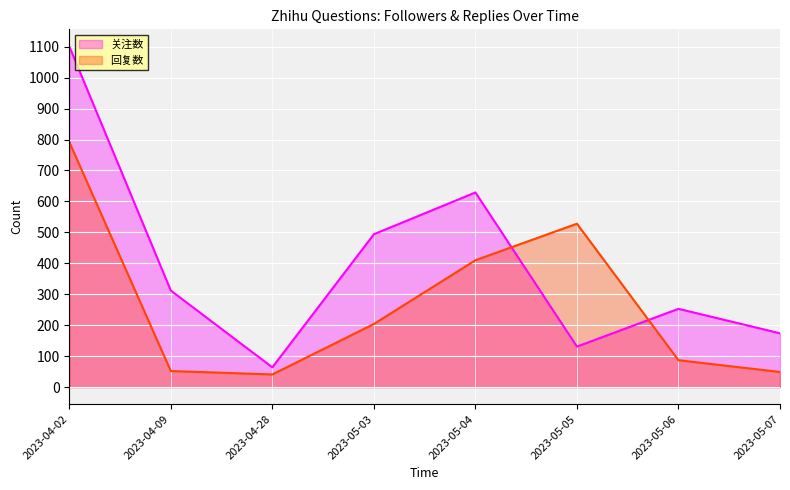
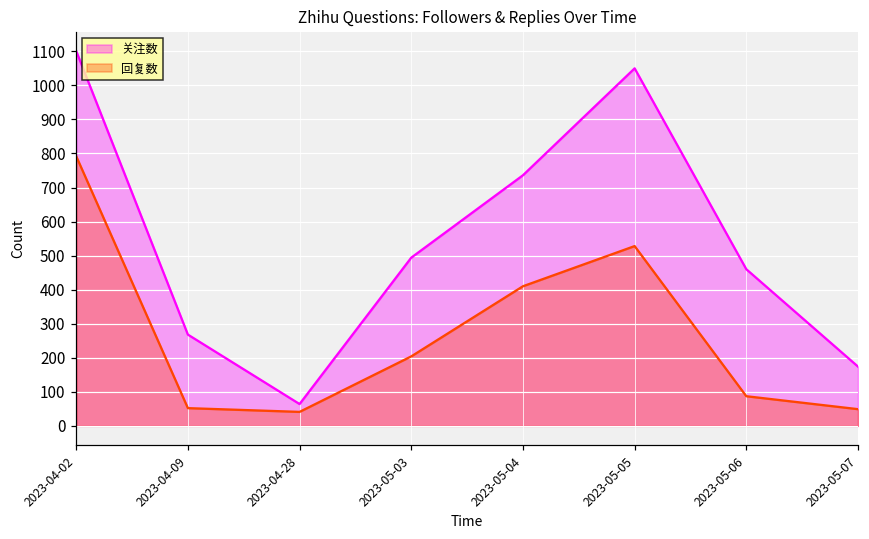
  {
    "关注数": {
      "2023-04-02": 1100,
-     "2023-04-09": 310,
+     "2023-04-09": 270,
      "2023-04-28": 60,
      "2023-05-03": 490,
-     "2023-05-04": 630,
-     "2023-05-05": 130,
-     "2023-05-06": 250,
+     "2023-05-04": 740,
+     "2023-05-05": 1050,
+     "2023-05-06": 460,
      "2023-05-07": 170
    },
    "回复数": {
      "2023-04-02": 790,
      "2023-04-09": 50,
      "2023-04-28": 40,
      "2023-05-03": 200,
      "2023-05-04": 410,
      "2023-05-05": 530,
      "2023-05-06": 90,
      "2023-05-07": 50
    }
  }
